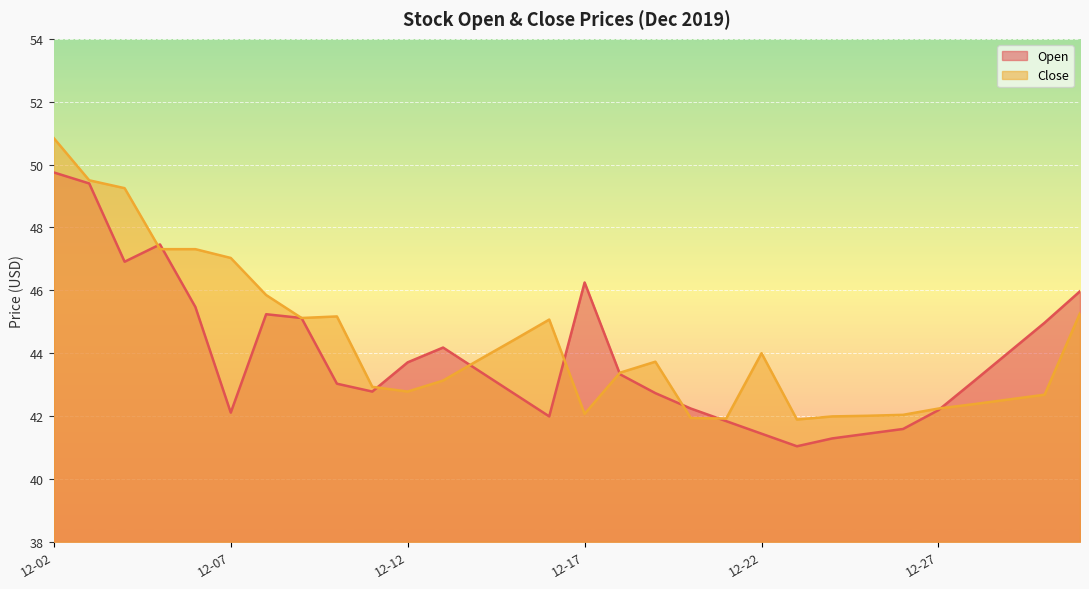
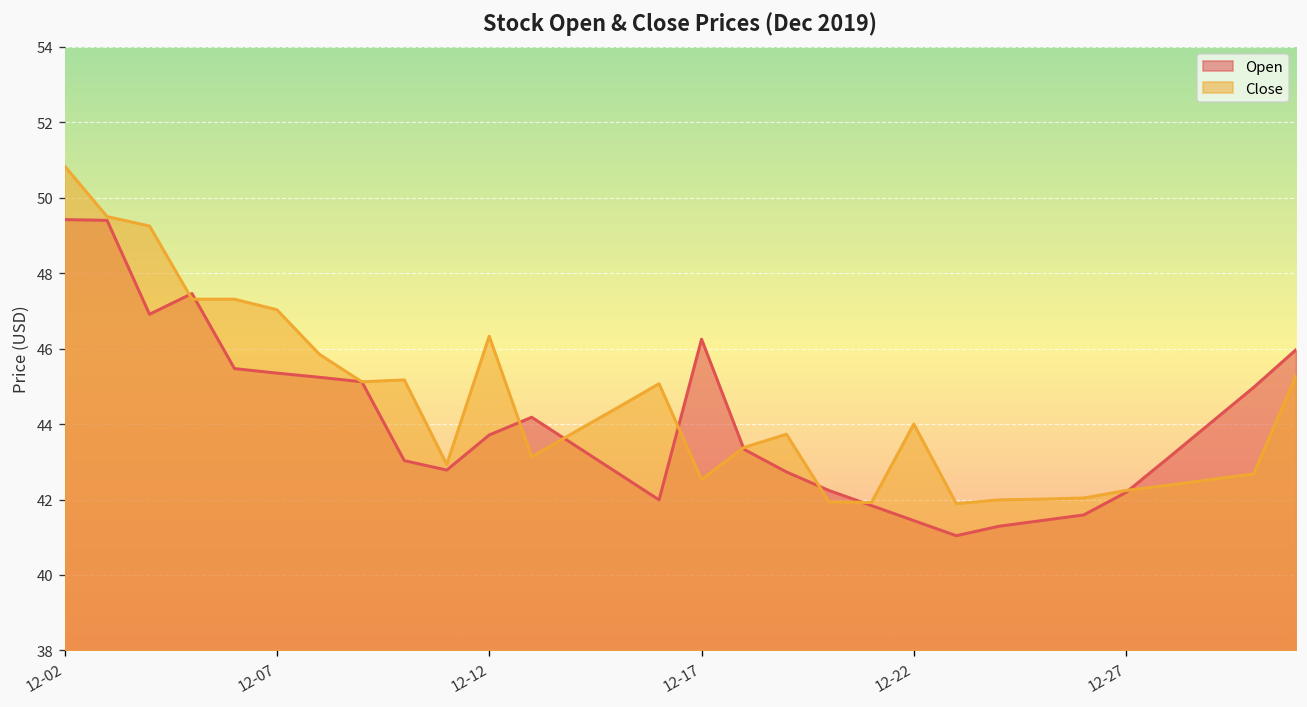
  {
    "Open": {
-     "12-02": 49.8,
-     "12-07": 42.1,
+     "12-02": 49.4,
+     "12-07": 45.4,
      "12-12": 43.7,
      "12-17": 46.3,
      "12-22": 41.4
    },
    "Close": {
      "12-02": 50.8,
      "12-07": 47.0,
-     "12-12": 42.8,
-     "12-17": 42.1,
+     "12-12": 46.3,
+     "12-17": 42.5,
      "12-22": 44.0
    }
  }
